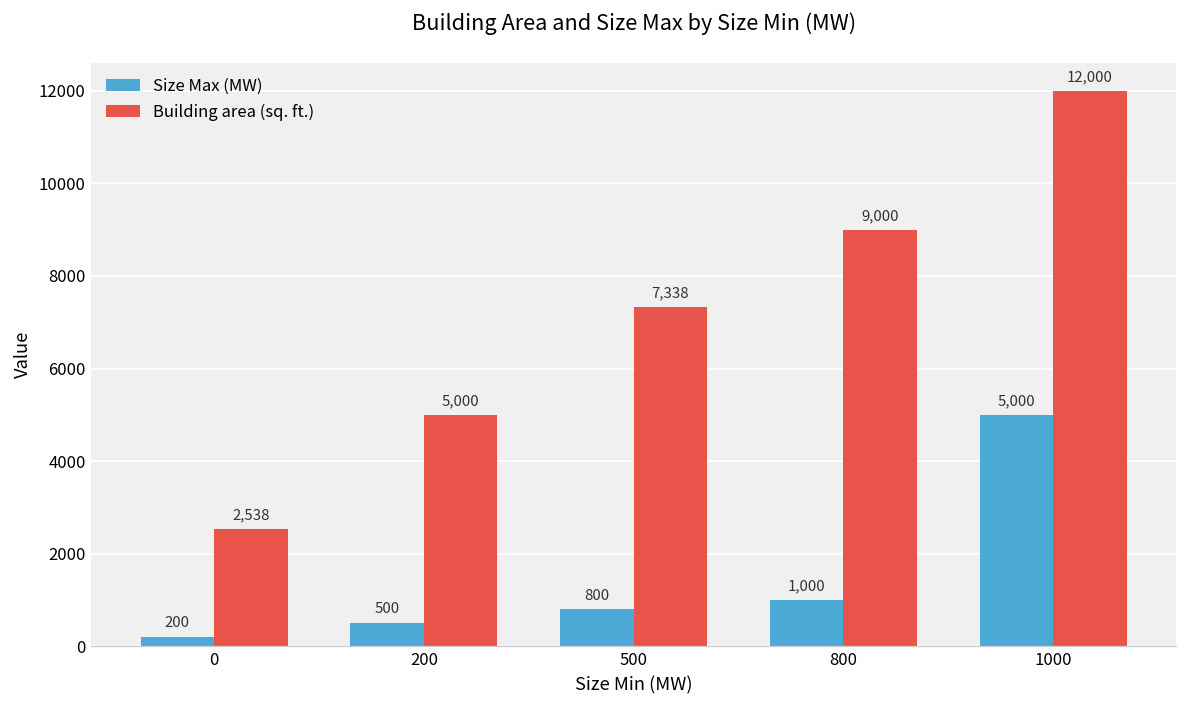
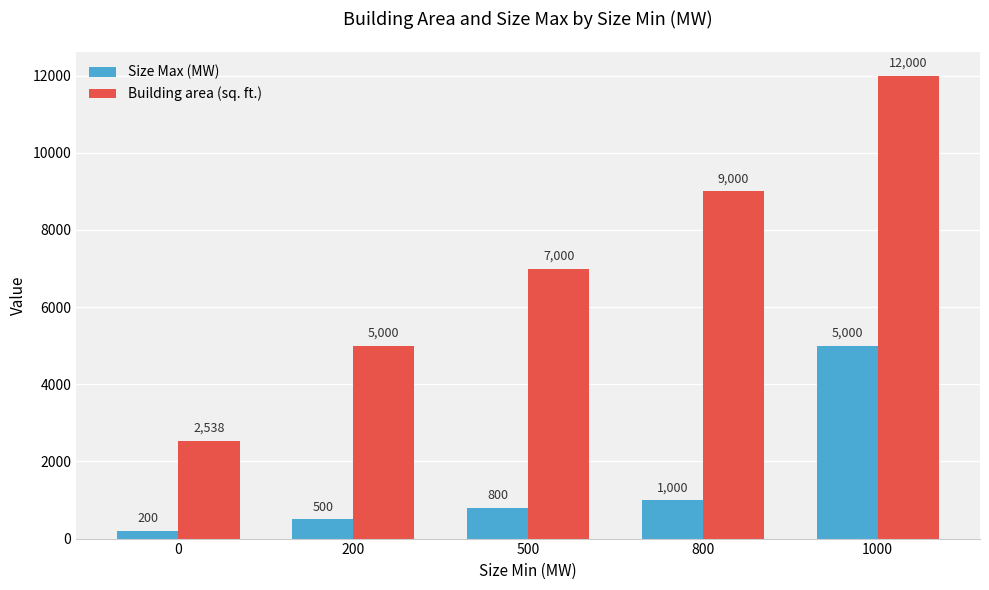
  {
    "Size Max (MW)": {
      "0": "200",
      "200": "500",
      "500": "800",
      "800": "1,000",
      "1000": "5,000"
    },
    "Building area (sq. ft.)": {
      "0": "2,538",
      "200": "5,000",
-     "500": "7,338",
+     "500": "7,000",
      "800": "9,000",
      "1000": "12,000"
    }
  }
